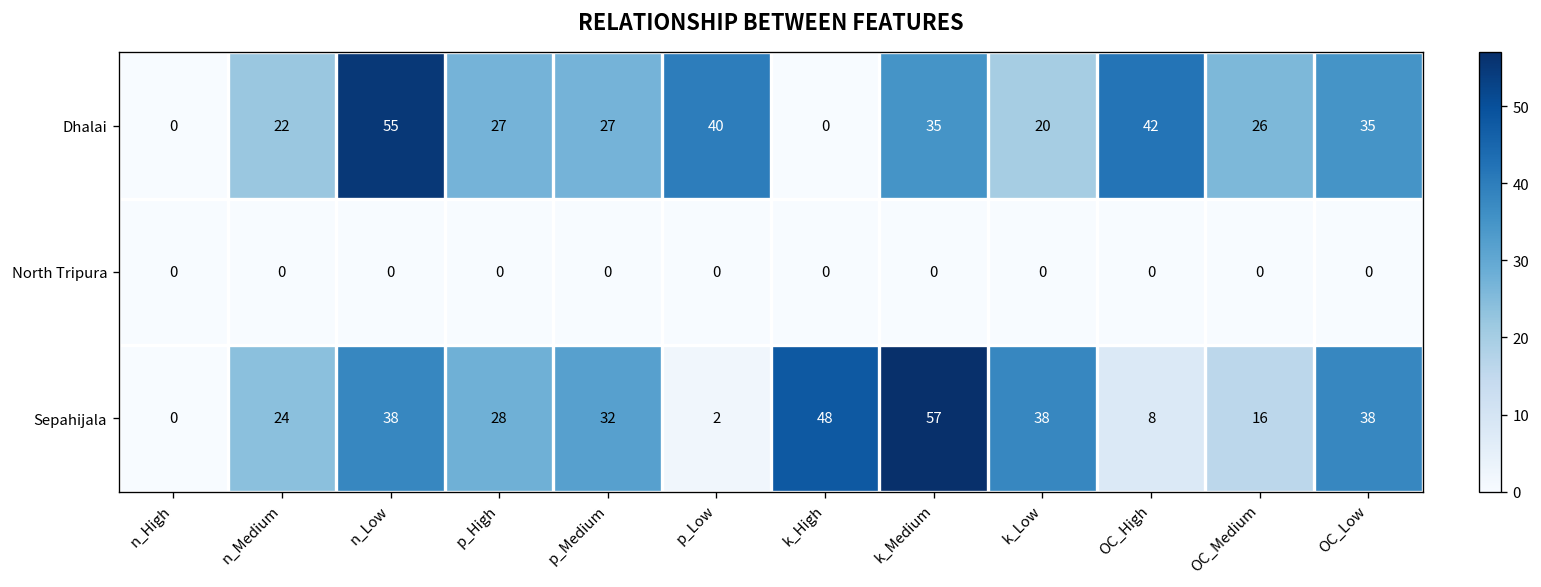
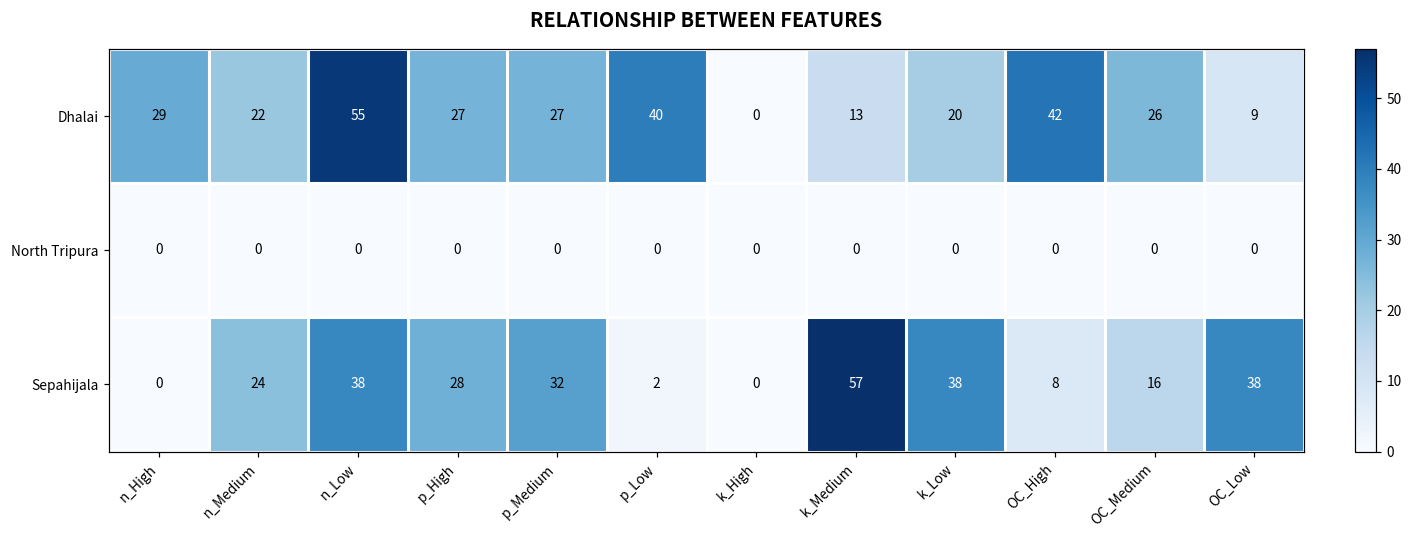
  {
    "Dhalai": {
-     "n_High": 0,
+     "n_High": 29,
      "n_Medium": 22,
      "n_Low": 55,
      "p_High": 27,
      "p_Medium": 27,
      "p_Low": 40,
      "k_High": 0,
-     "k_Medium": 35,
+     "k_Medium": 13,
      "k_Low": 20,
      "OC_High": 42,
      "OC_Medium": 26,
-     "OC_Low": 35
+     "OC_Low": 9
    },
    "North Tripura": {
      "n_High": 0,
      "n_Medium": 0,
      "n_Low": 0,
      "p_High": 0,
      "p_Medium": 0,
      "p_Low": 0,
      "k_High": 0,
      "k_Medium": 0,
      "k_Low": 0,
      "OC_High": 0,
      "OC_Medium": 0,
      "OC_Low": 0
    },
    "Sepahijala": {
      "n_High": 0,
      "n_Medium": 24,
      "n_Low": 38,
      "p_High": 28,
      "p_Medium": 32,
      "p_Low": 2,
-     "k_High": 48,
+     "k_High": 0,
      "k_Medium": 57,
      "k_Low": 38,
      "OC_High": 8,
      "OC_Medium": 16,
      "OC_Low": 38
    }
  }
